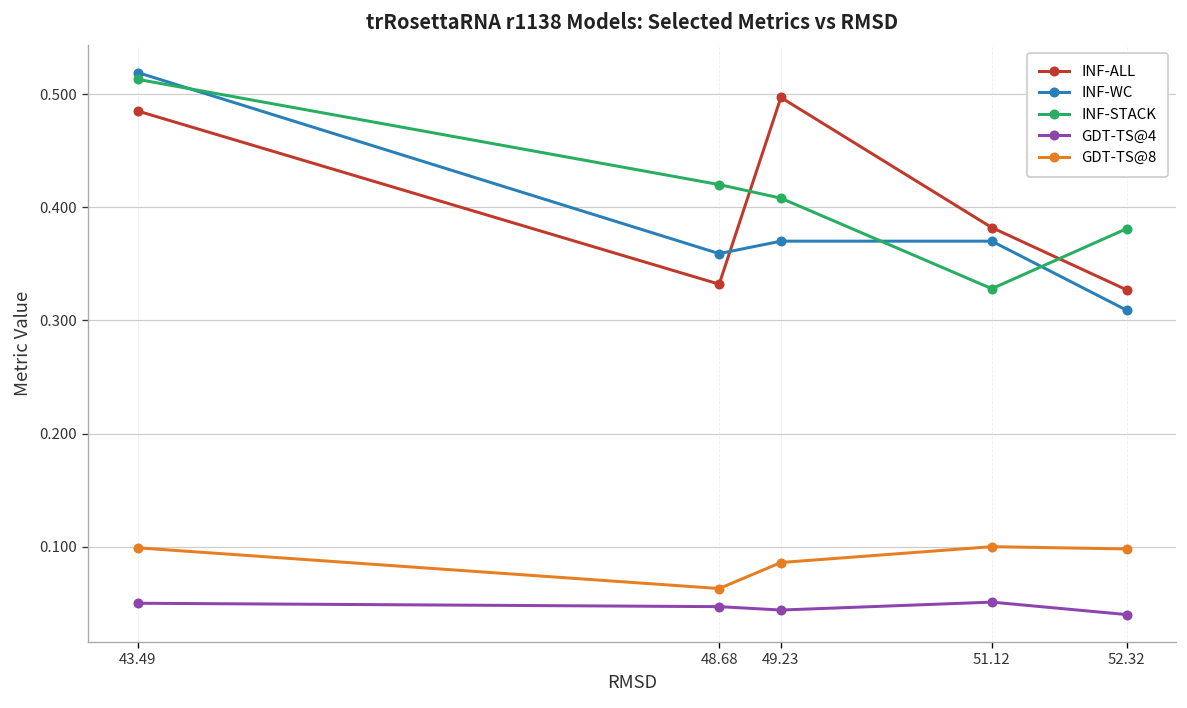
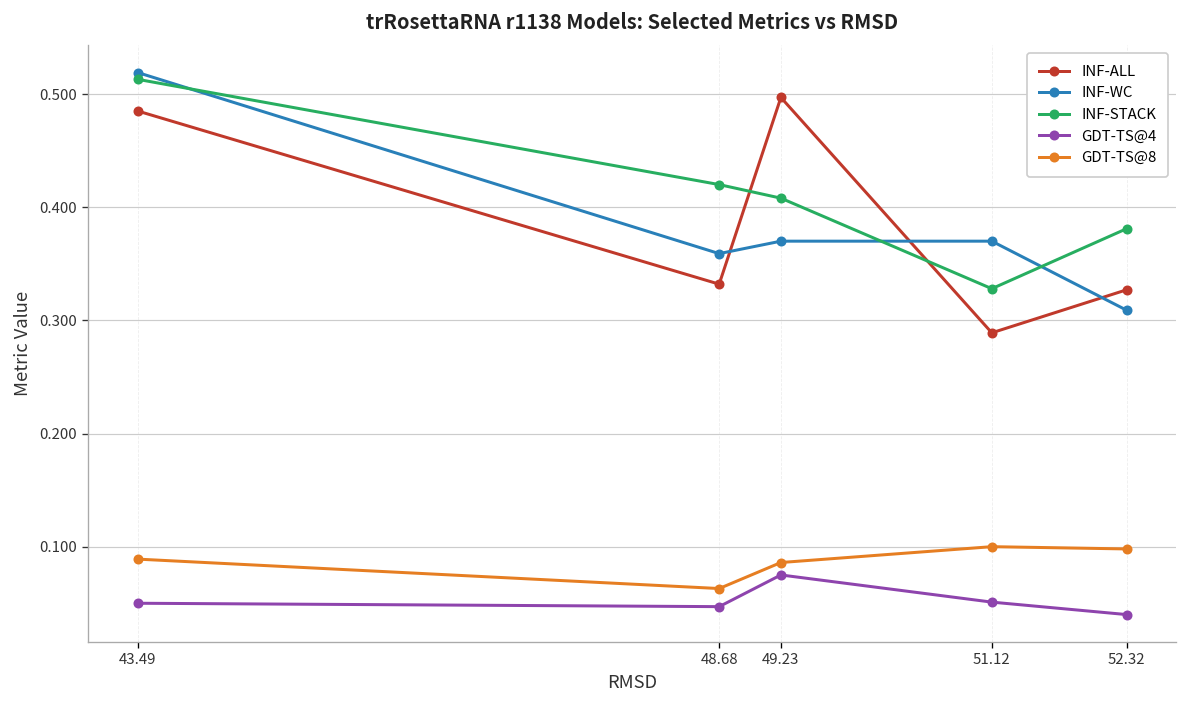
  {
    "INF-ALL": {
      "43.49": 0.49,
      "48.68": 0.33,
      "49.23": 0.50,
-     "51.12": 0.38,
+     "51.12": 0.29,
      "52.32": 0.33
    },
    "INF-WC": {
      "43.49": 0.52,
      "48.68": 0.36,
      "49.23": 0.37,
      "51.12": 0.37,
      "52.32": 0.31
    },
    "INF-STACK": {
      "43.49": 0.51,
      "48.68": 0.42,
      "49.23": 0.41,
      "51.12": 0.33,
      "52.32": 0.38
    },
    "GDT-TS@4": {
      "43.49": 0.05,
      "48.68": 0.05,
-     "49.23": 0.04,
+     "49.23": 0.08,
      "51.12": 0.05,
      "52.32": 0.04
    },
    "GDT-TS@8": {
-     "43.49": 0.10,
+     "43.49": 0.09,
      "48.68": 0.06,
      "49.23": 0.09,
      "51.12": 0.10,
      "52.32": 0.10
    }
  }
